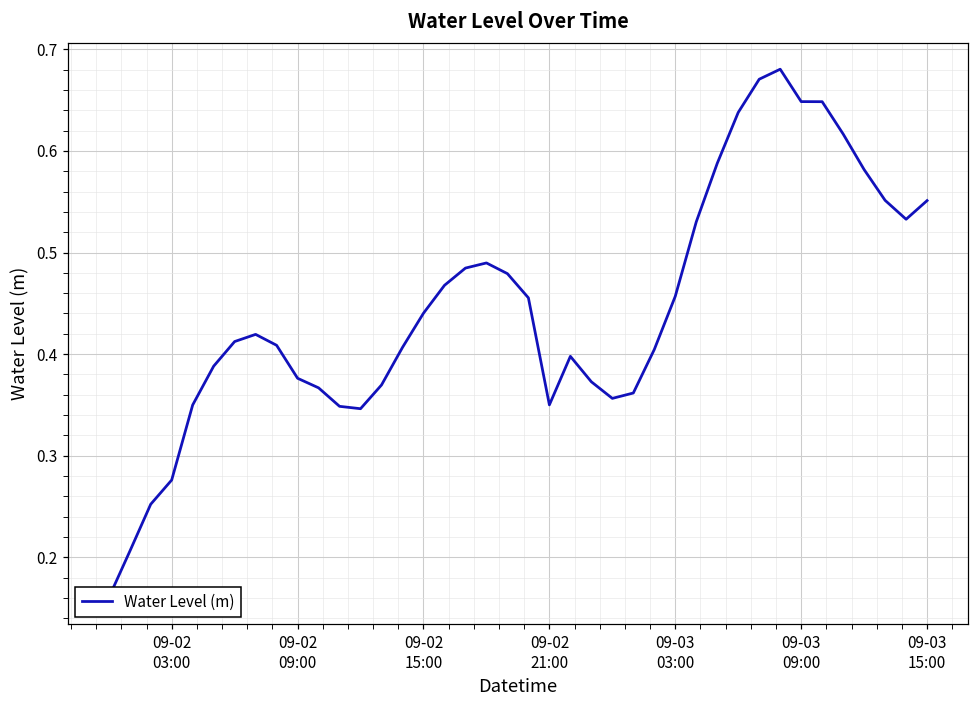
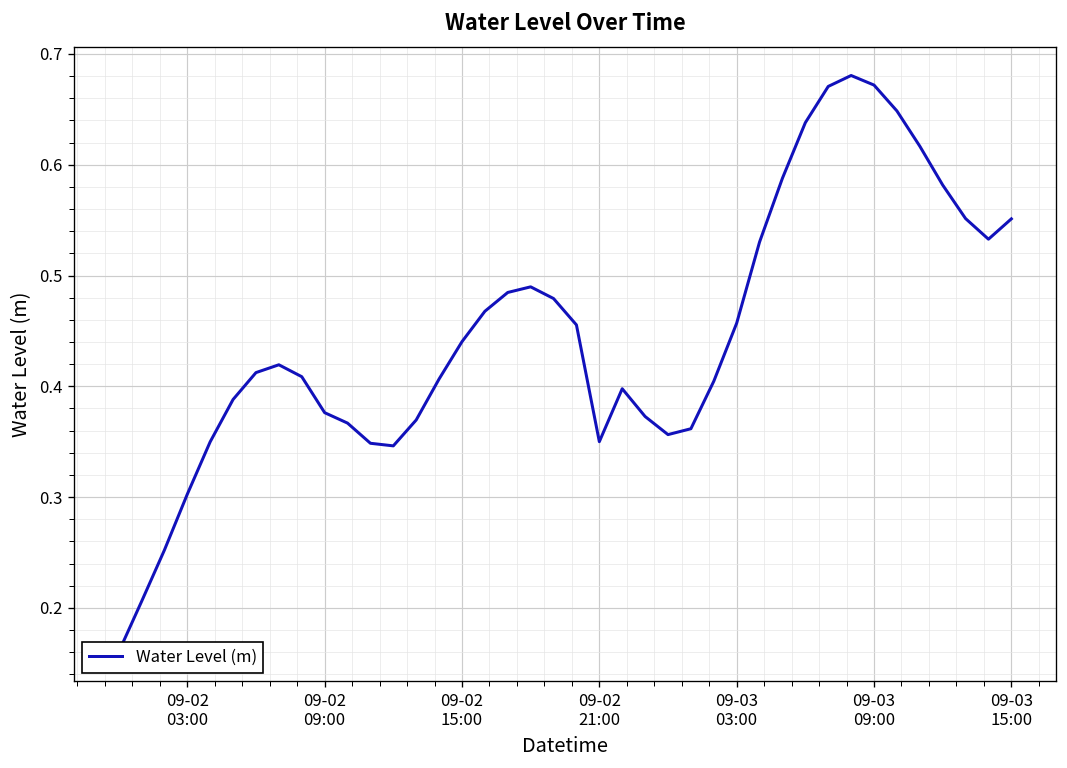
  {
-   "09-02 03:00": 0.28,
+   "09-02 03:00": 0.30,
    "09-02 09:00": 0.38,
    "09-02 15:00": 0.44,
    "09-02 21:00": 0.35,
    "09-03 03:00": 0.46,
-   "09-03 09:00": 0.65,
+   "09-03 09:00": 0.67,
    "09-03 15:00": 0.55
  }
